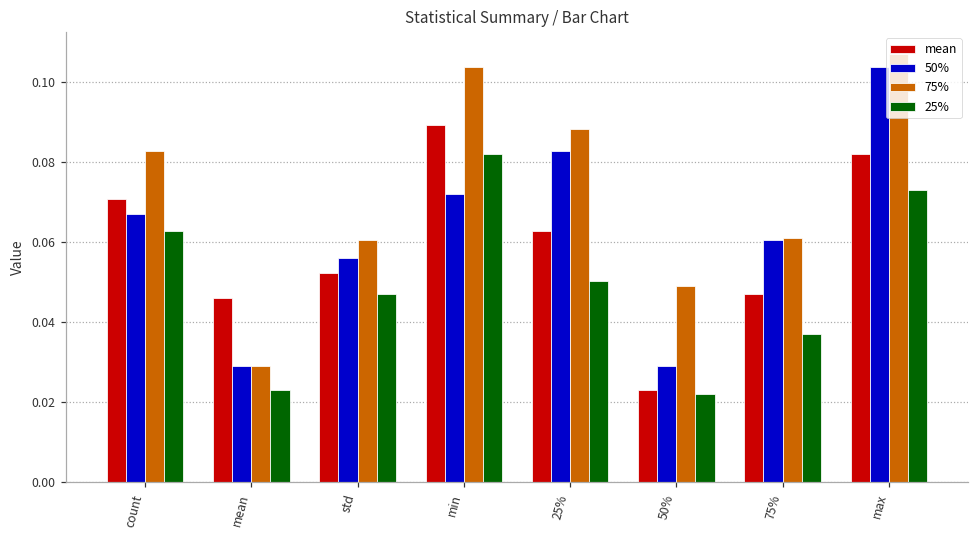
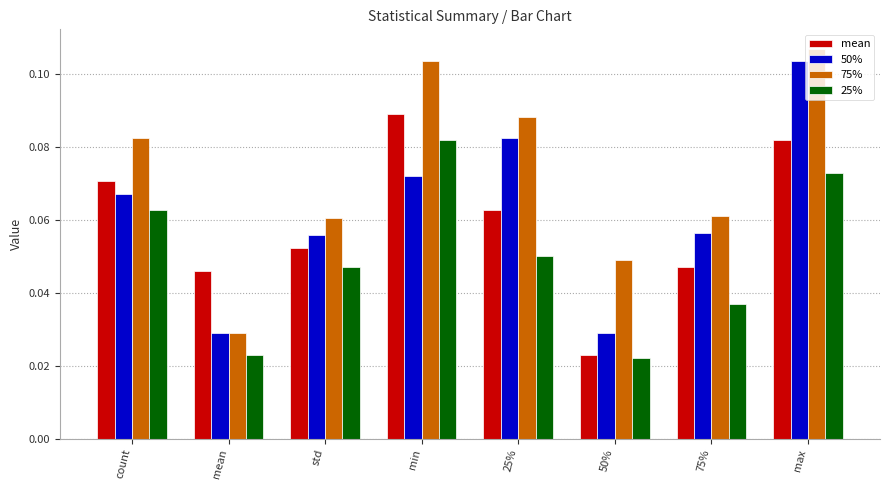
  {
    "mean": {
      "count": 0.071,
      "mean": 0.046,
      "std": 0.052,
      "min": 0.089,
      "25%": 0.063,
      "50%": 0.023,
      "75%": 0.047,
      "max": 0.082
    },
    "50%": {
      "count": 0.067,
      "mean": 0.029,
      "std": 0.056,
      "min": 0.072,
      "25%": 0.083,
      "50%": 0.029,
-     "75%": 0.061,
+     "75%": 0.056,
      "max": 0.104
    },
    "75%": {
      "count": 0.083,
      "mean": 0.029,
      "std": 0.061,
      "min": 0.104,
      "25%": 0.088,
      "50%": 0.049,
      "75%": 0.061
    },
    "25%": {
      "count": 0.063,
      "mean": 0.023,
      "std": 0.047,
      "min": 0.082,
      "25%": 0.050,
      "50%": 0.022,
      "75%": 0.037,
      "max": 0.073
    }
  }
